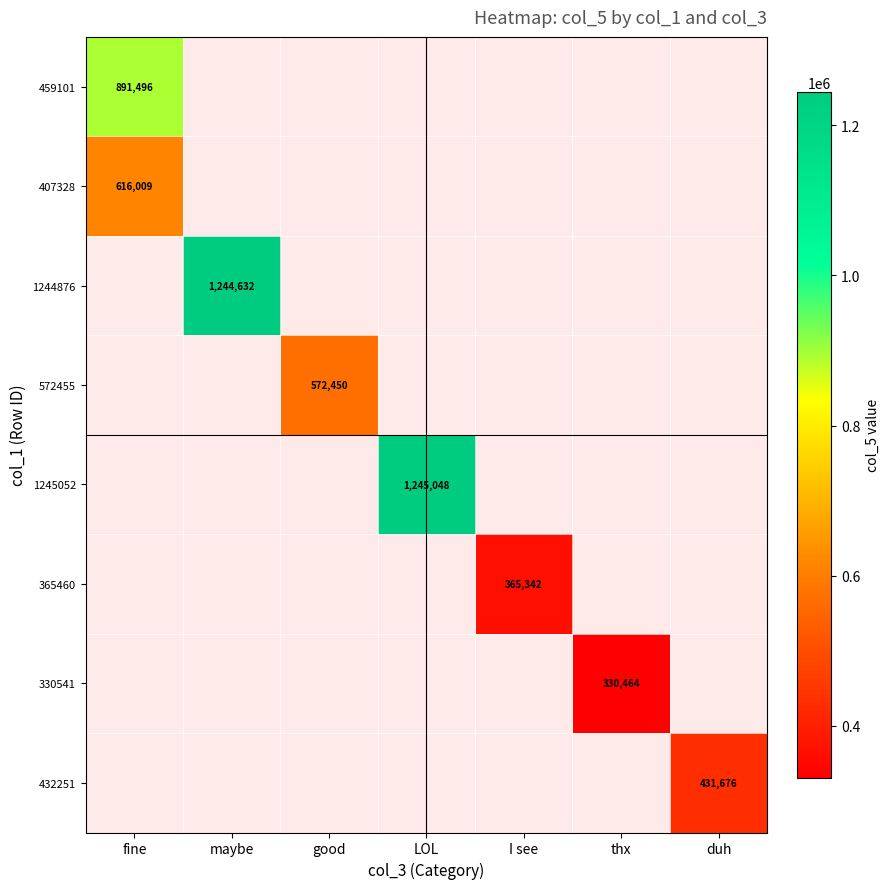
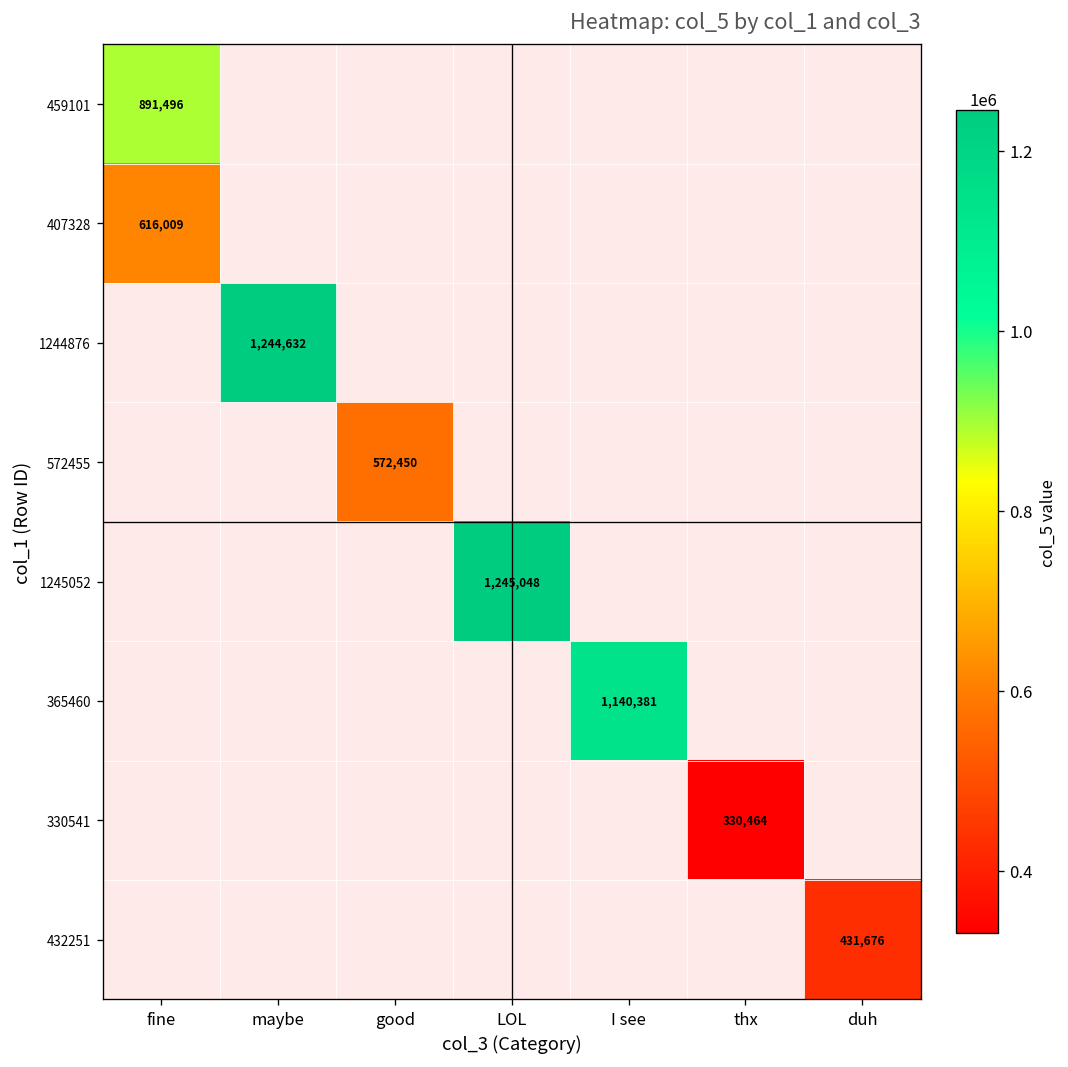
  {
    "459101": {
      "fine": "891,496"
    },
    "407328": {
      "fine": "616,009"
    },
    "1244876": {
      "maybe": "1,244,632"
    },
    "572455": {
      "good": "572,450"
    },
    "1245052": {
      "LOL": "1,245,048"
    },
    "365460": {
-     "I see": "365,342"
+     "I see": "1,140,381"
    },
    "330541": {
      "thx": "330,464"
    },
    "432251": {
      "duh": "431,676"
    }
  }
